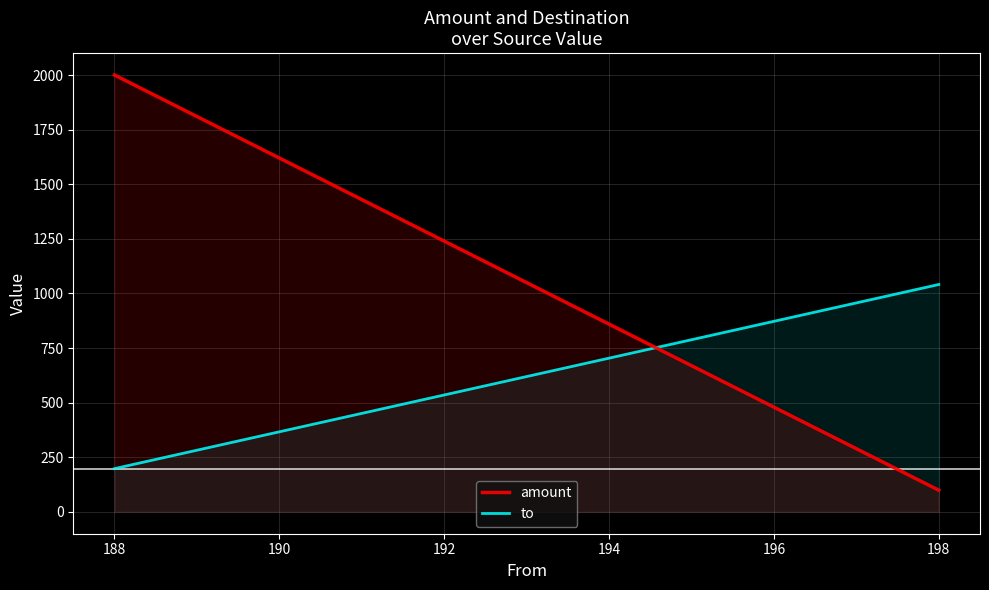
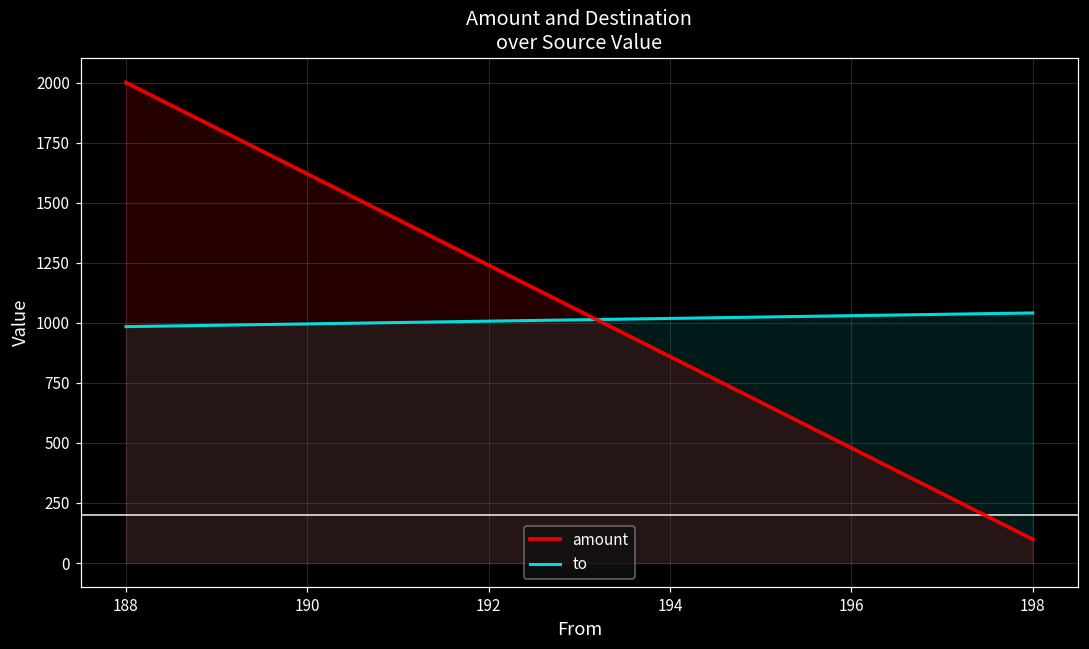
  {
    "amount": {
      "188": 2000,
      "198": 100
    },
    "to": {
-     "188": 200,
+     "188": 980,
      "198": 1040
    }
  }
